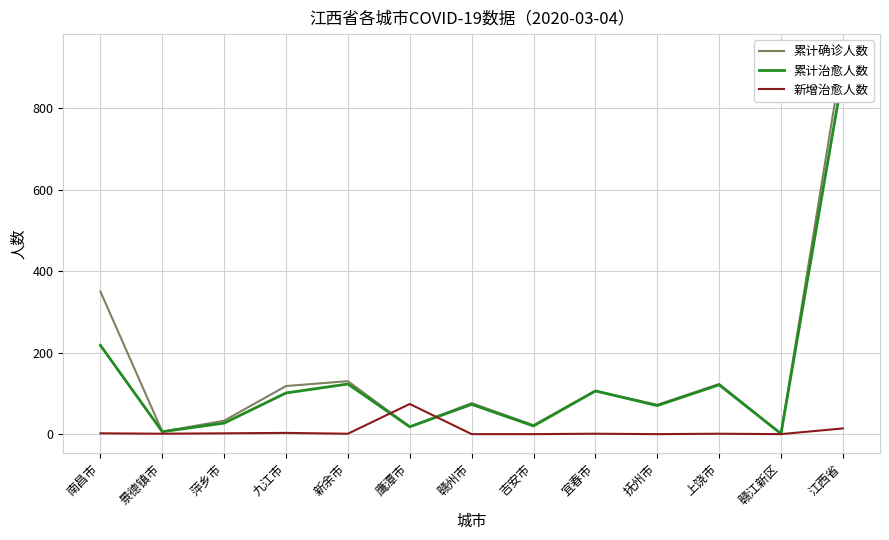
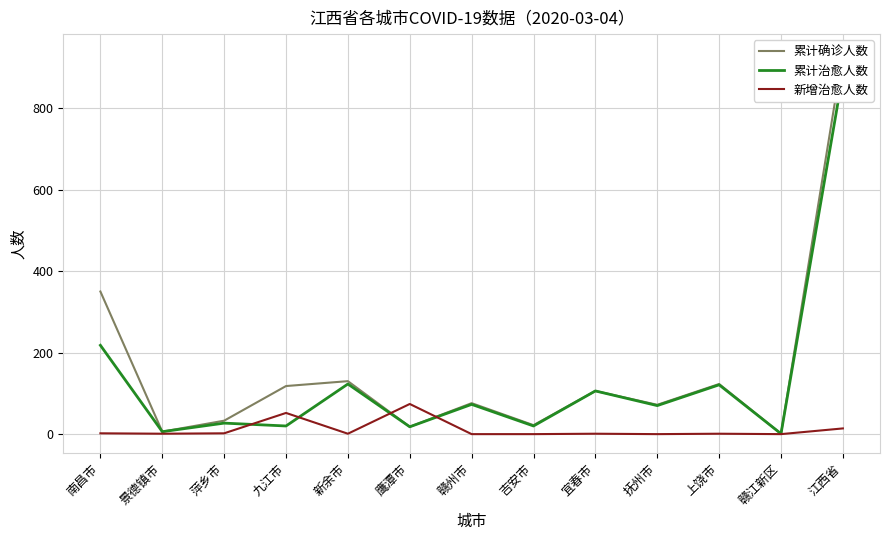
  {
    "累计确诊人数": {
      "南昌市": 350,
      "九江市": 120,
      "新余市": 130
    },
    "累计治愈人数": {
      "南昌市": 220,
-     "九江市": 100,
+     "九江市": 20,
      "新余市": 120
    },
    "新增治愈人数": {
      "南昌市": 0,
      "萍乡市": 0,
-     "九江市": 0,
+     "九江市": 50,
      "新余市": 0,
      "鹰潭市": 70,
      "赣州市": 0,
      "吉安市": 0,
      "宜春市": 0,
      "抚州市": 0,
      "上饶市": 0,
      "江西省": 10
    }
  }
